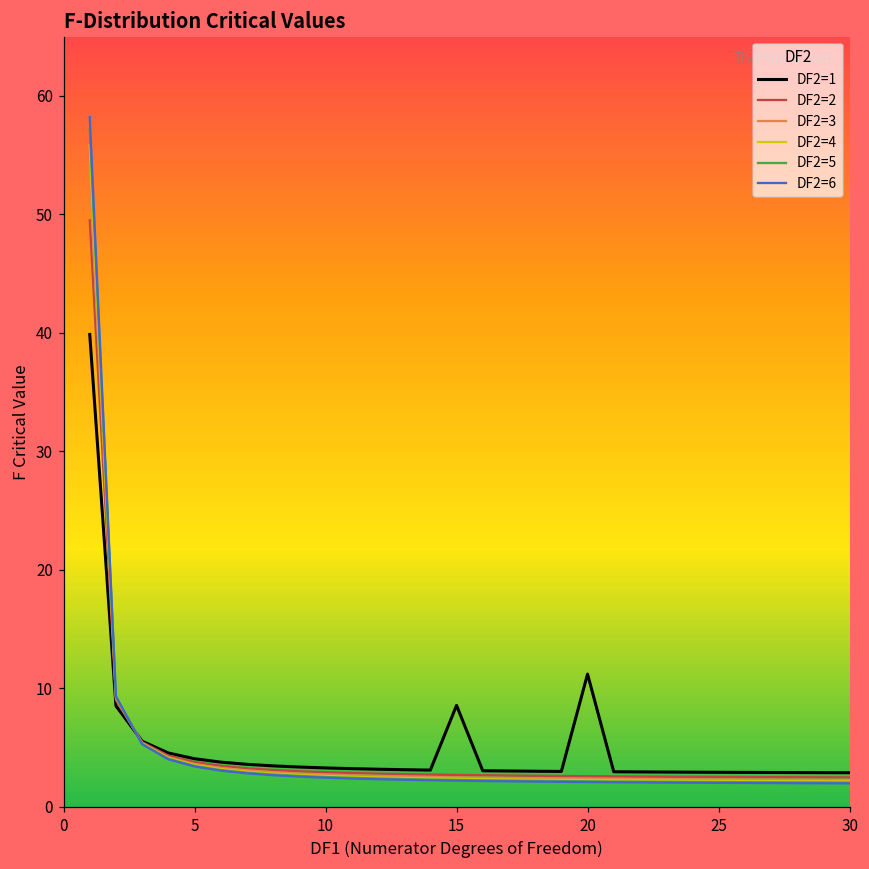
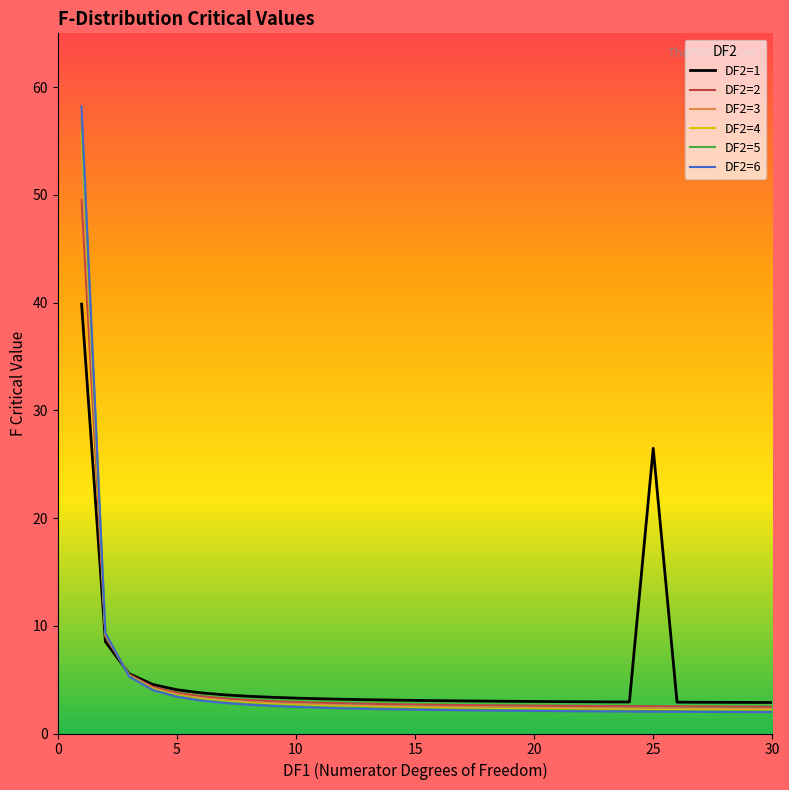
  {
    "DF2=1": {
      "5": 4.1,
      "10": 3.3,
-     "15": 8.6,
-     "20": 11.2,
-     "25": 2.9,
+     "15": 3.1,
+     "20": 3.0,
+     "25": 26.5,
      "30": 2.9
    }
  }
